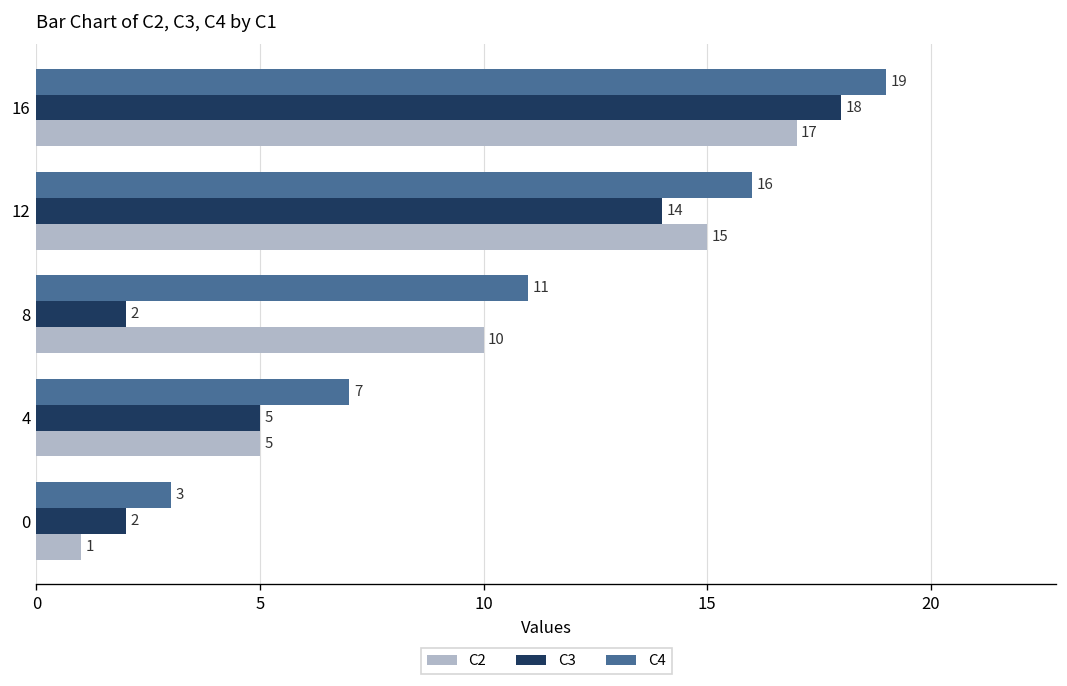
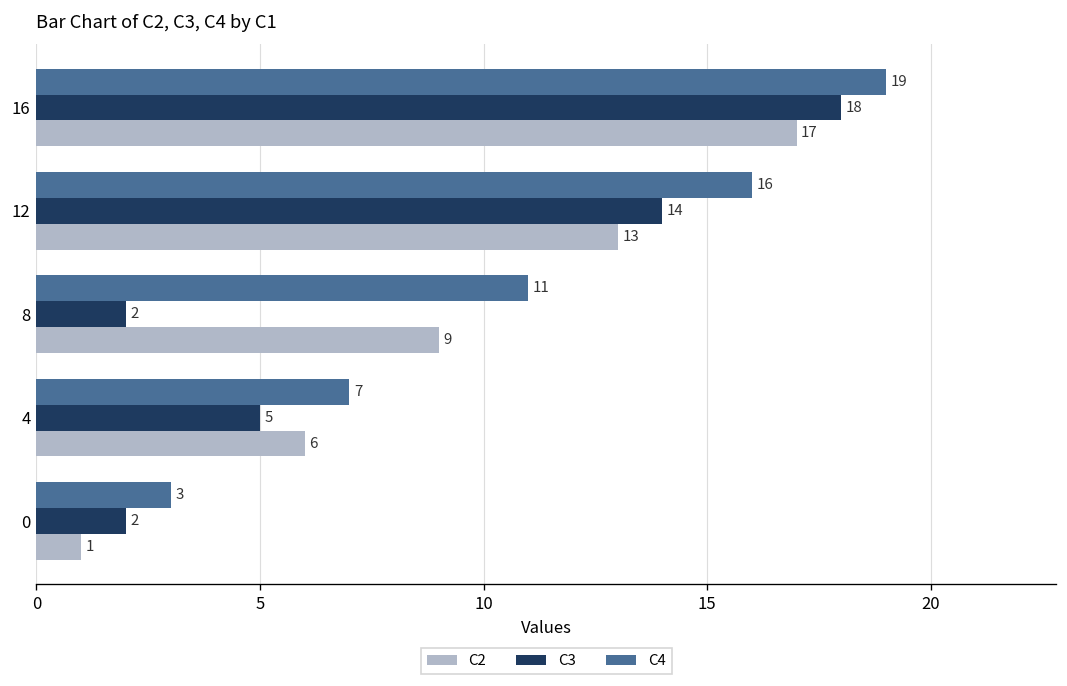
  {
    "C2": {
      "16": 17,
-     "12": 15,
-     "8": 10,
-     "4": 5,
+     "12": 13,
+     "8": 9,
+     "4": 6,
      "0": 1
    },
    "C3": {
      "16": 18,
      "12": 14,
      "8": 2,
      "4": 5,
      "0": 2
    },
    "C4": {
      "16": 19,
      "12": 16,
      "8": 11,
      "4": 7,
      "0": 3
    }
  }
